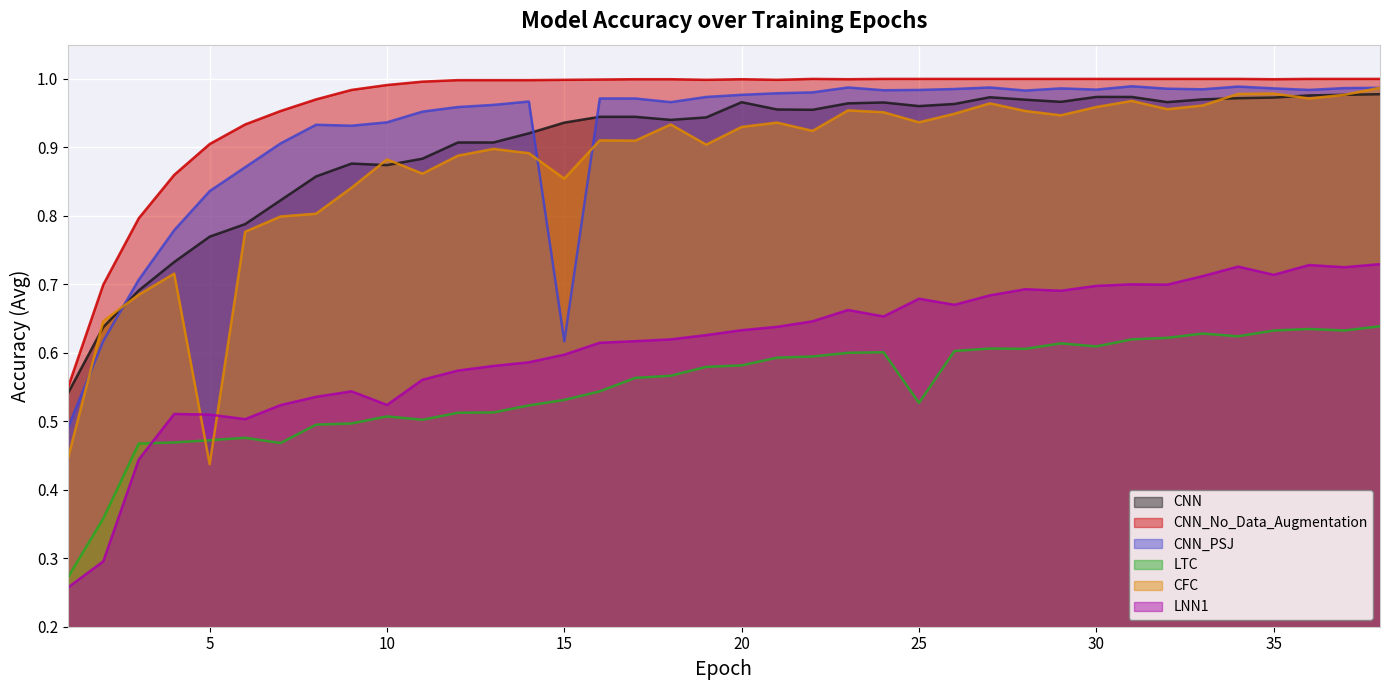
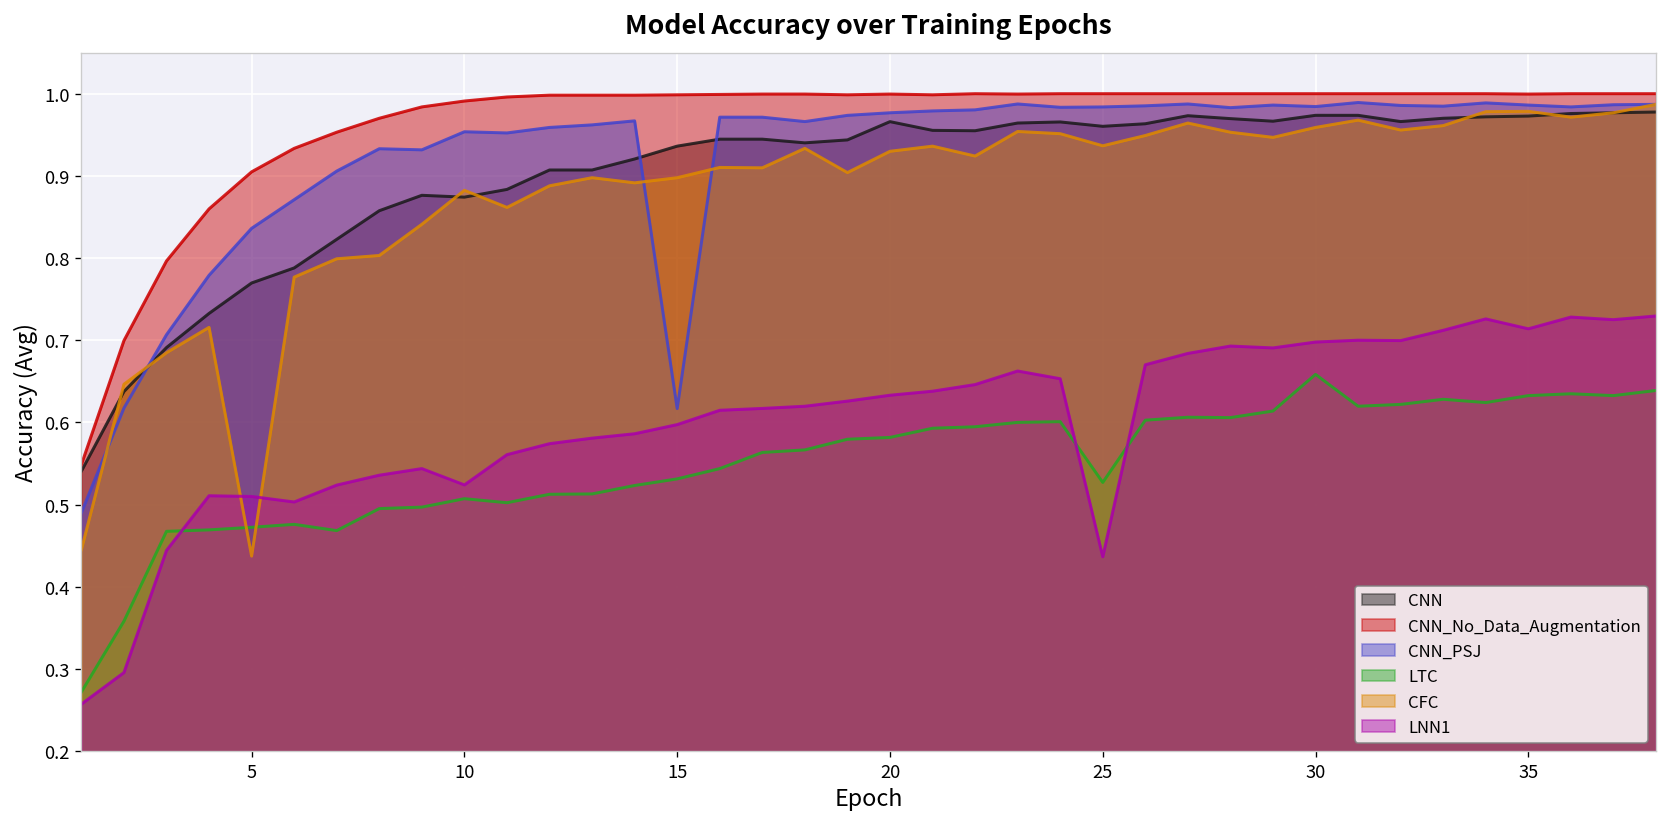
  {
    "CNN": {
      "5": 0.77,
      "10": 0.87,
      "15": 0.94,
      "20": 0.97,
      "25": 0.96,
      "30": 0.97,
      "35": 0.97
    },
    "CNN_No_Data_Augmentation": {
      "5": 0.90,
      "10": 0.99,
      "15": 1.00,
      "20": 1.00,
      "25": 1.00,
      "30": 1.00,
      "35": 1.00
    },
    "CNN_PSJ": {
      "5": 0.84,
-     "10": 0.94,
+     "10": 0.95,
      "15": 0.62,
      "20": 0.98,
      "25": 0.98,
      "30": 0.98,
      "35": 0.99
    },
    "LTC": {
      "5": 0.47,
      "10": 0.51,
      "15": 0.53,
      "20": 0.58,
      "25": 0.53,
-     "30": 0.61,
+     "30": 0.66,
      "35": 0.63
    },
    "CFC": {
      "5": 0.44,
      "10": 0.88,
-     "15": 0.85,
+     "15": 0.90,
      "20": 0.93,
      "25": 0.94,
      "30": 0.96,
      "35": 0.98
    },
    "LNN1": {
      "5": 0.51,
      "10": 0.52,
      "15": 0.60,
      "20": 0.63,
-     "25": 0.68,
+     "25": 0.44,
      "30": 0.70,
      "35": 0.71
    }
  }
